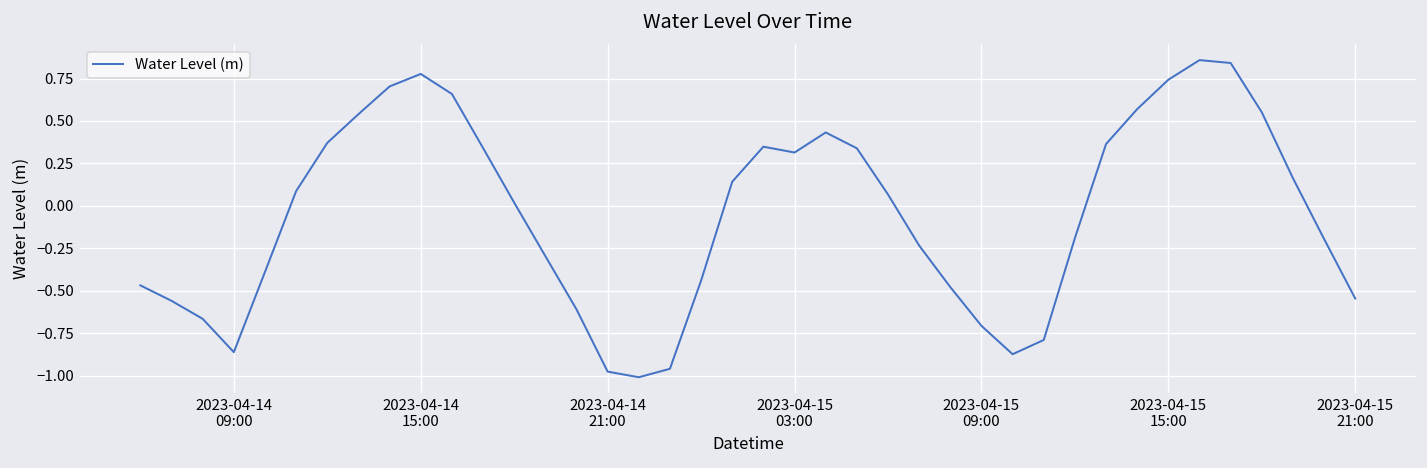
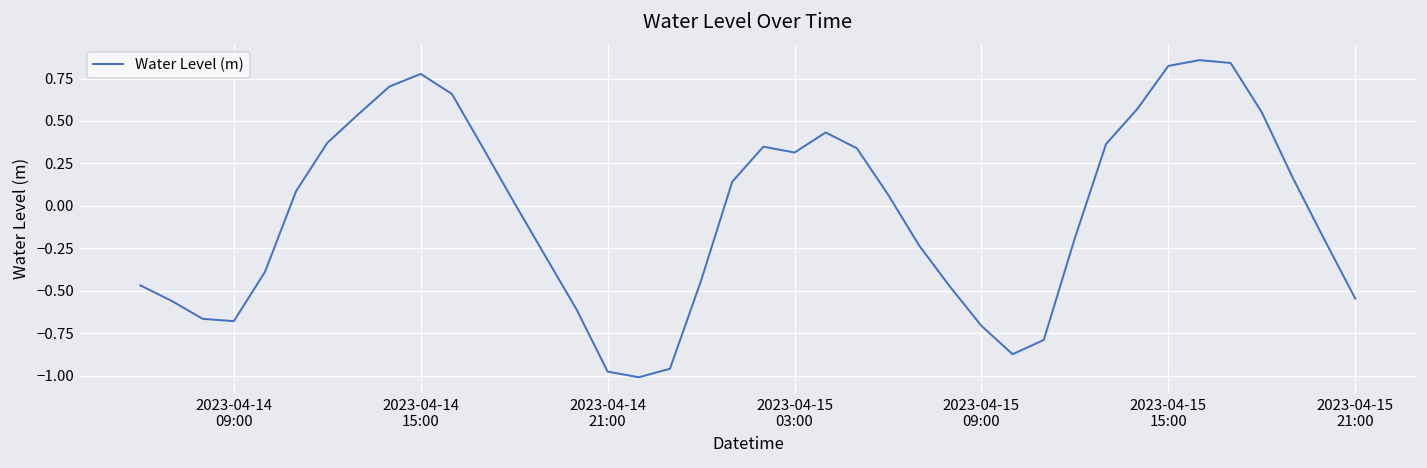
  {
-   "2023-04-14 09:00": -0.86,
+   "2023-04-14 09:00": -0.68,
    "2023-04-14 15:00": 0.78,
    "2023-04-14 21:00": -0.98,
    "2023-04-15 03:00": 0.31,
    "2023-04-15 09:00": -0.71,
-   "2023-04-15 15:00": 0.74,
+   "2023-04-15 15:00": 0.82,
    "2023-04-15 21:00": -0.55
  }
